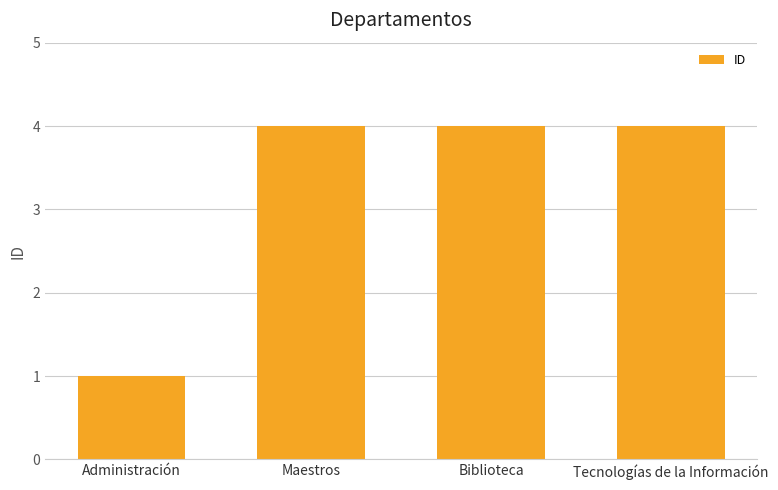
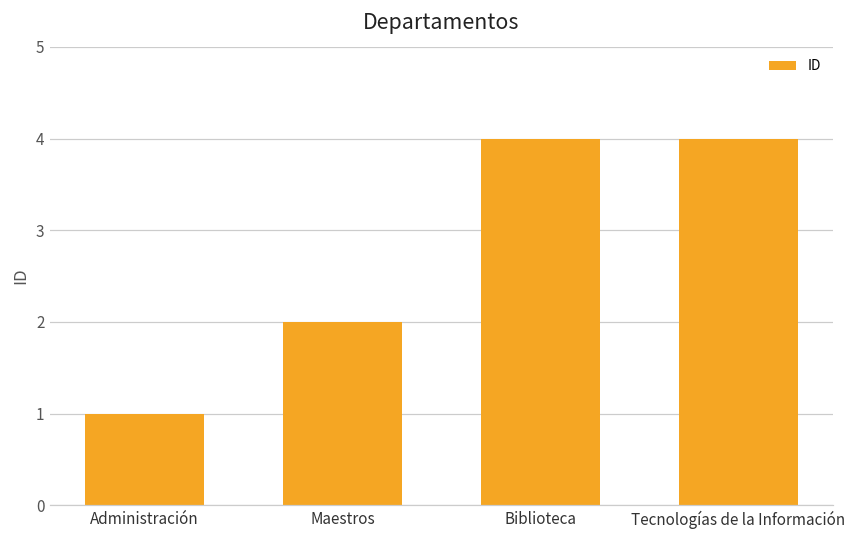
  {
    "Administración": 1,
-   "Maestros": 4,
+   "Maestros": 2,
    "Biblioteca": 4,
    "Tecnologías de la Información": 4
  }
